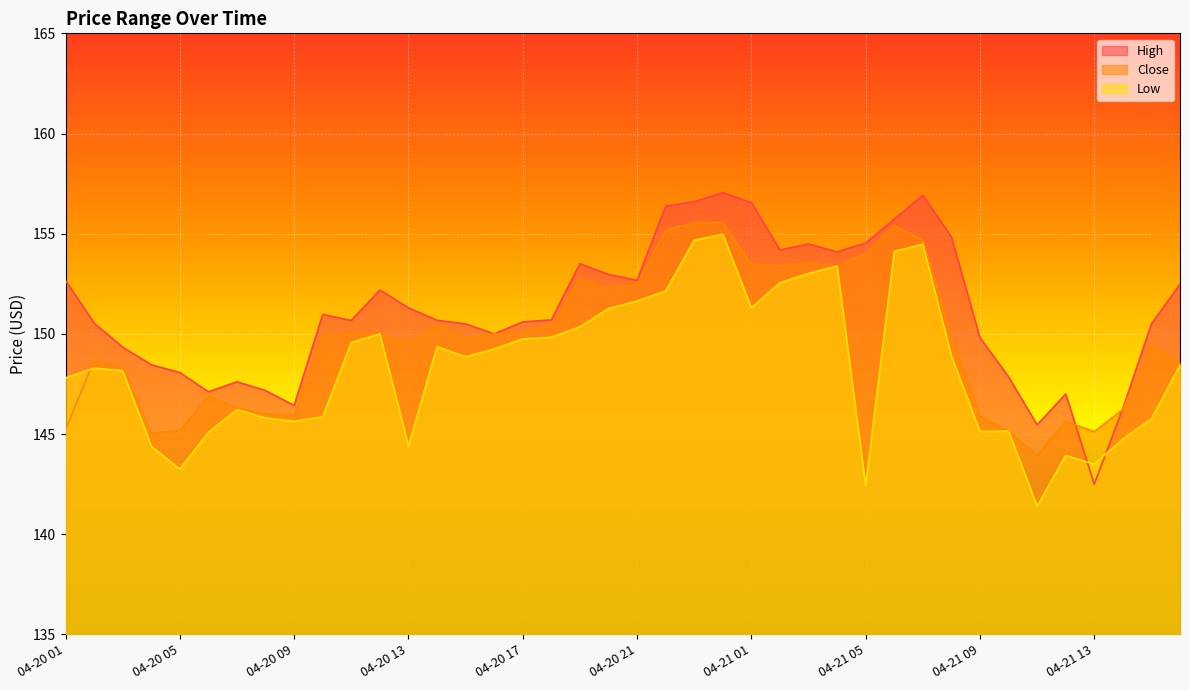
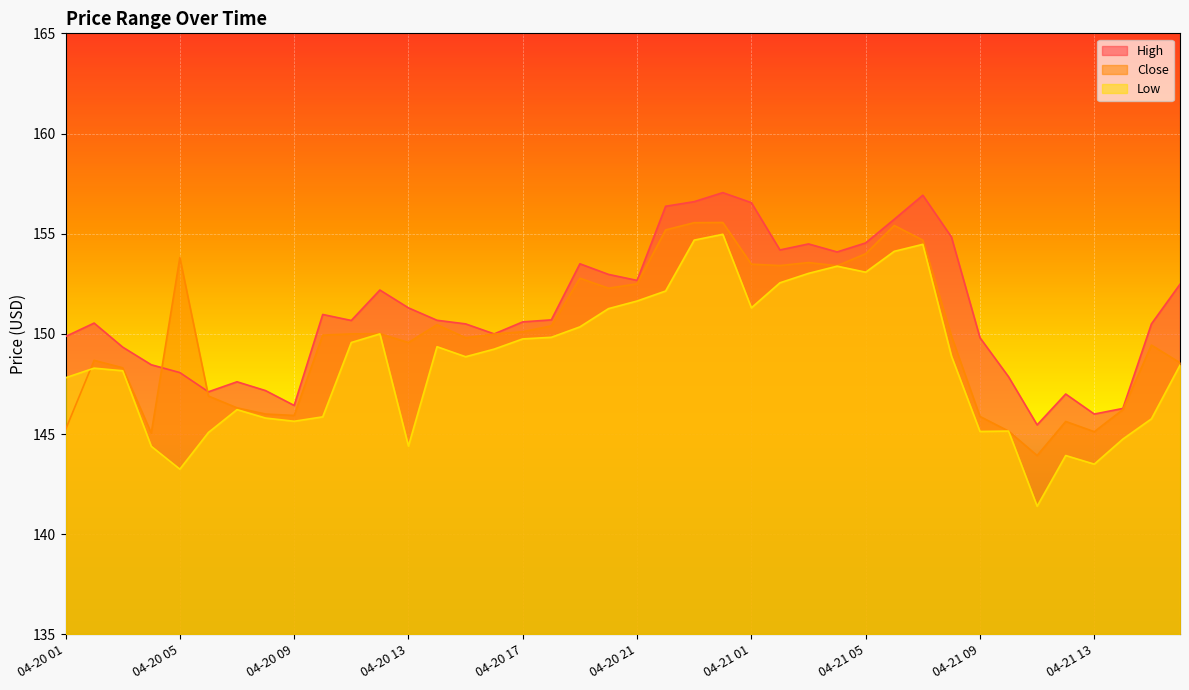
  {
    "High": {
-     "04-20 01": 152.7,
+     "04-20 01": 149.9,
      "04-20 05": 148.1,
      "04-20 09": 146.4,
      "04-20 13": 151.3,
      "04-20 17": 150.6,
      "04-20 21": 152.7,
      "04-21 01": 156.6,
      "04-21 05": 154.5,
      "04-21 09": 149.8,
-     "04-21 13": 142.5
+     "04-21 13": 146.0
    },
    "Close": {
      "04-20 01": 145.2,
-     "04-20 05": 145.2,
+     "04-20 05": 153.8,
      "04-20 09": 145.9,
      "04-20 13": 149.6,
      "04-20 17": 150.1,
      "04-20 21": 152.5,
      "04-21 01": 153.5,
      "04-21 05": 154.0,
      "04-21 09": 145.9,
      "04-21 13": 145.1
    },
    "Low": {
      "04-20 01": 147.8,
      "04-20 05": 143.3,
      "04-20 09": 145.6,
      "04-20 13": 144.4,
      "04-20 17": 149.8,
      "04-20 21": 151.6,
      "04-21 01": 151.3,
-     "04-21 05": 142.4,
+     "04-21 05": 153.1,
      "04-21 09": 145.1,
      "04-21 13": 143.5
    }
  }
